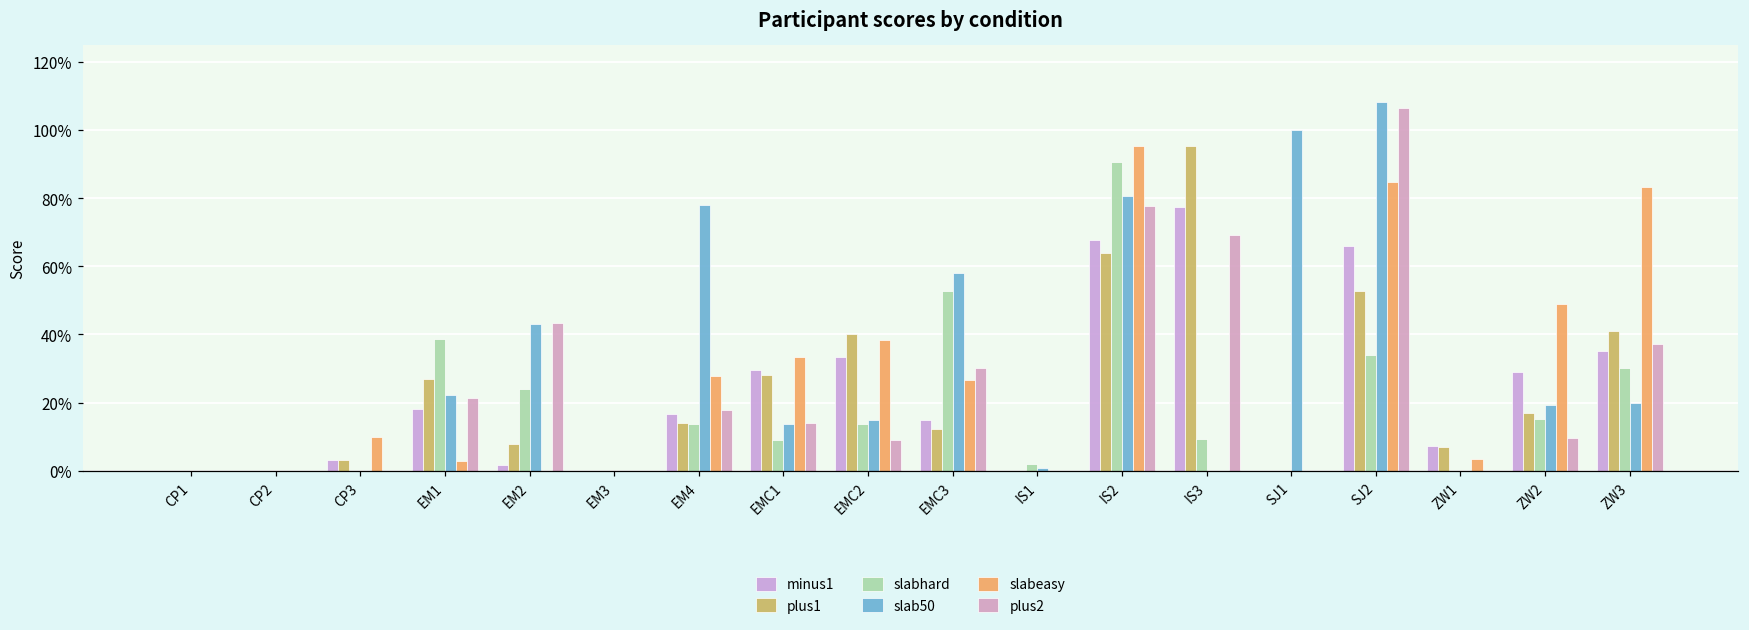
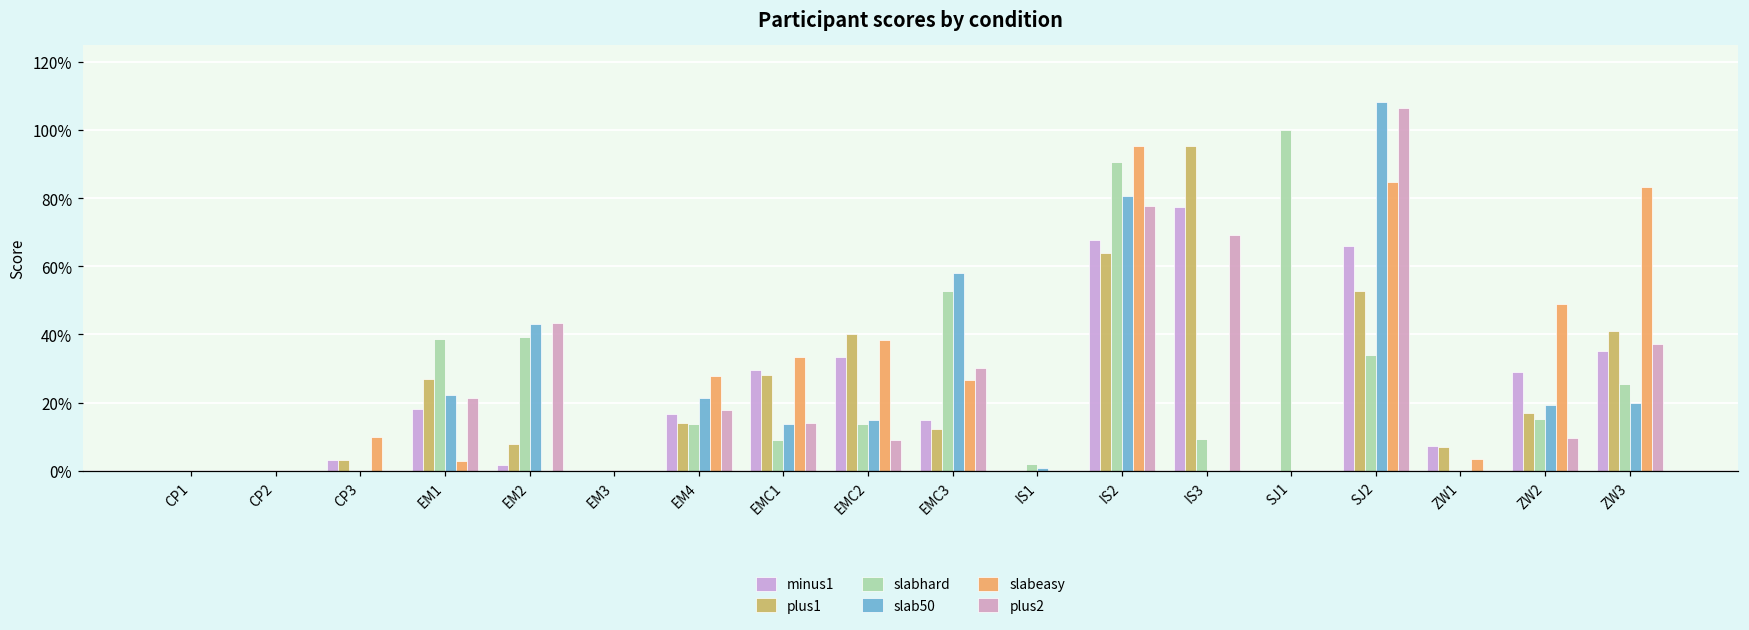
  {
    "slabhard": {
      "CP1": "0%",
      "CP2": "0%",
      "CP3": "0%",
      "EM1": "39%",
-     "EM2": "24%",
+     "EM2": "39%",
      "EM3": "0%",
      "EM4": "14%",
      "EMC1": "9%",
      "EMC2": "14%",
      "EMC3": "53%",
      "IS1": "2%",
      "IS2": "91%",
      "IS3": "9%",
-     "SJ1": "0%",
+     "SJ1": "100%",
      "SJ2": "34%",
      "ZW1": "0%",
      "ZW2": "15%",
-     "ZW3": "30%"
+     "ZW3": "25%"
    },
    "slab50": {
      "CP1": "0%",
      "CP2": "0%",
      "CP3": "0%",
      "EM1": "22%",
      "EM2": "43%",
      "EM3": "0%",
-     "EM4": "78%",
+     "EM4": "21%",
      "EMC1": "14%",
      "EMC2": "15%",
      "EMC3": "58%",
      "IS1": "1%",
      "IS2": "81%",
      "IS3": "0%",
-     "SJ1": "100%",
+     "SJ1": "0%",
      "SJ2": "108%",
      "ZW1": "0%",
      "ZW2": "19%",
      "ZW3": "20%"
    }
  }
